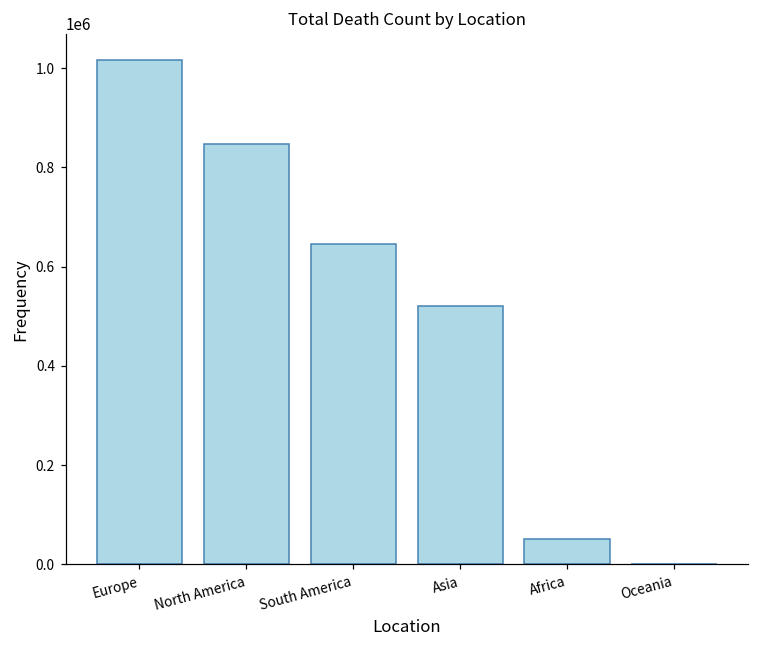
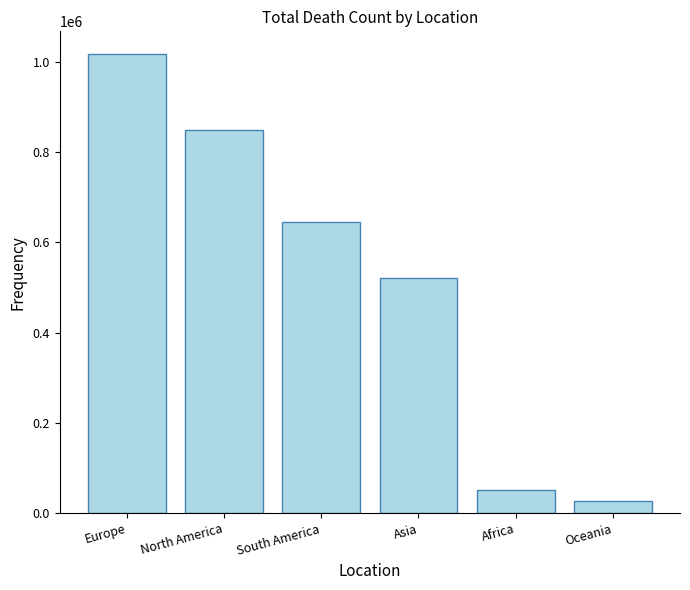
  {
    "Europe": 1020000,
    "North America": 850000,
    "South America": 650000,
    "Asia": 520000,
    "Africa": 50000,
-   "Oceania": 0
+   "Oceania": 30000
  }
